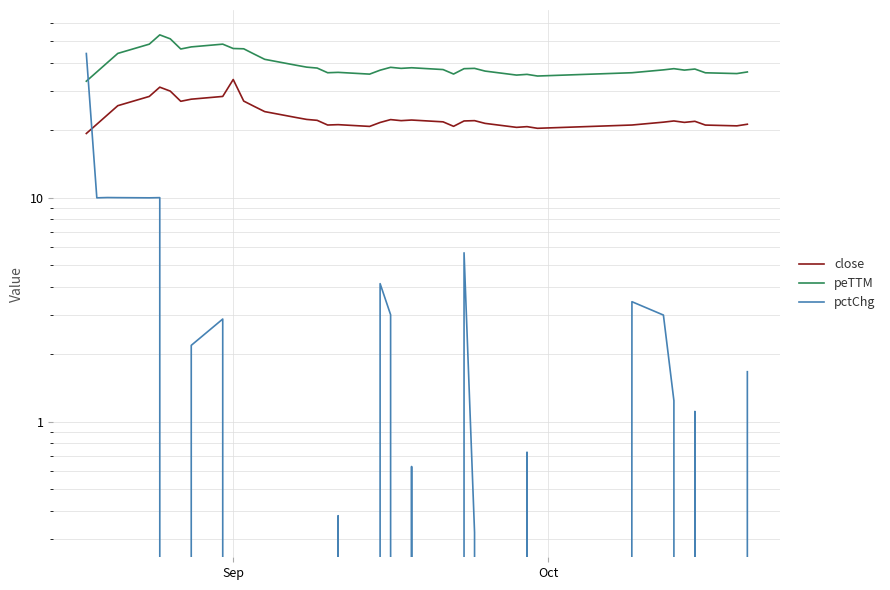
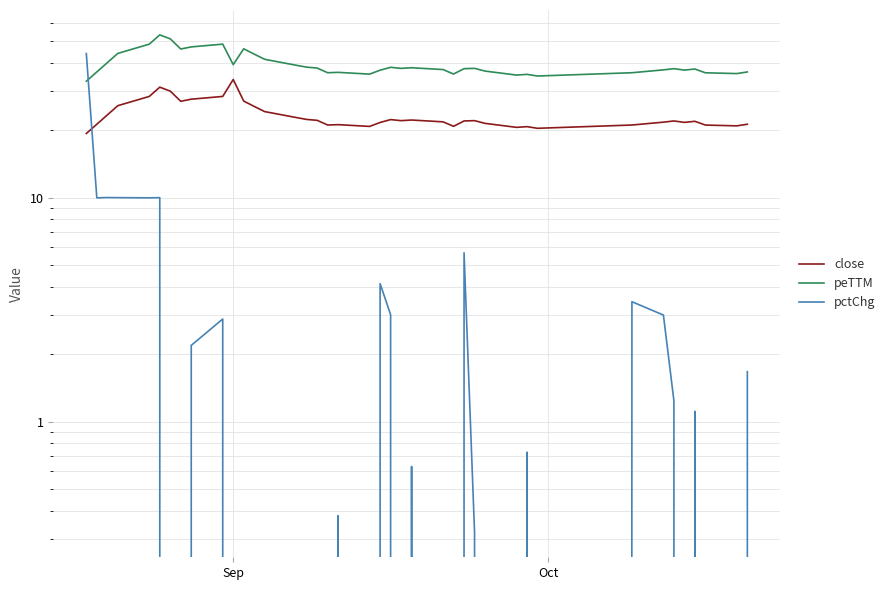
  {
    "close": {
      "Sep": 34
    },
    "peTTM": {
-     "Sep": 46
+     "Sep": 39
    }
  }
